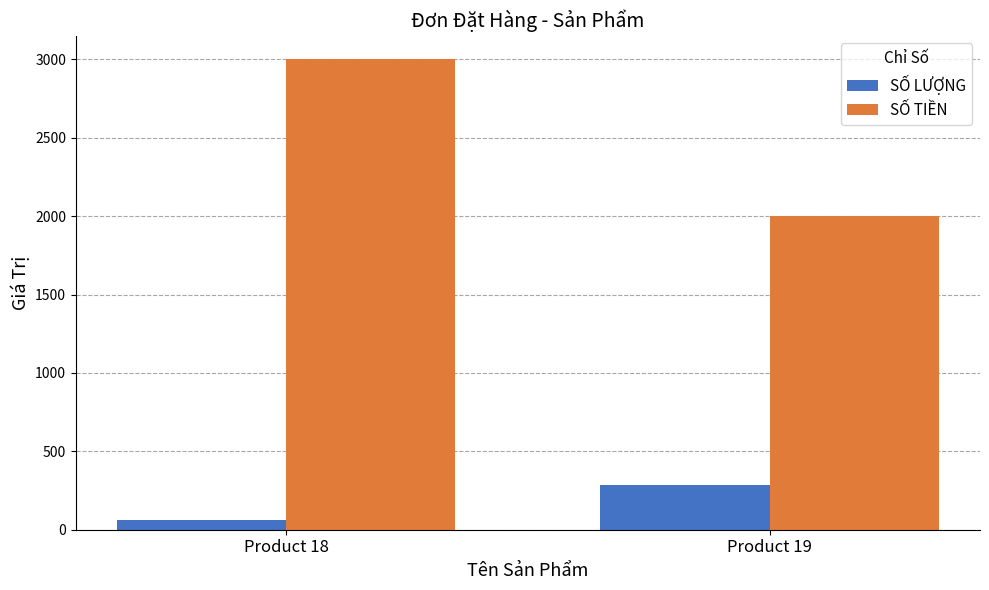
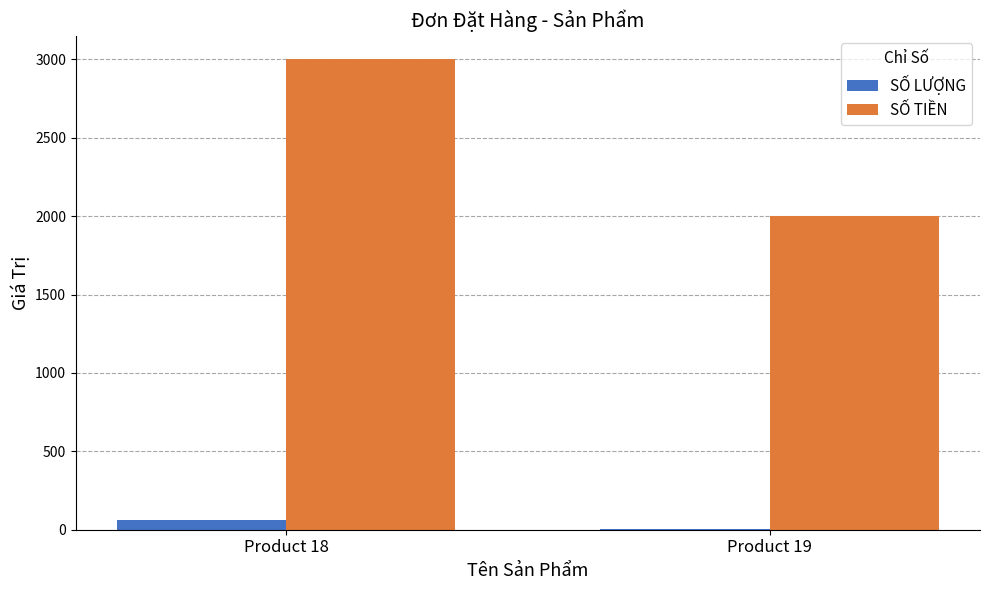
  {
    "SỐ LƯỢNG": {
      "Product 18": 70,
-     "Product 19": 290
+     "Product 19": 0
    },
    "SỐ TIỀN": {
      "Product 18": 3000,
      "Product 19": 2000
    }
  }
